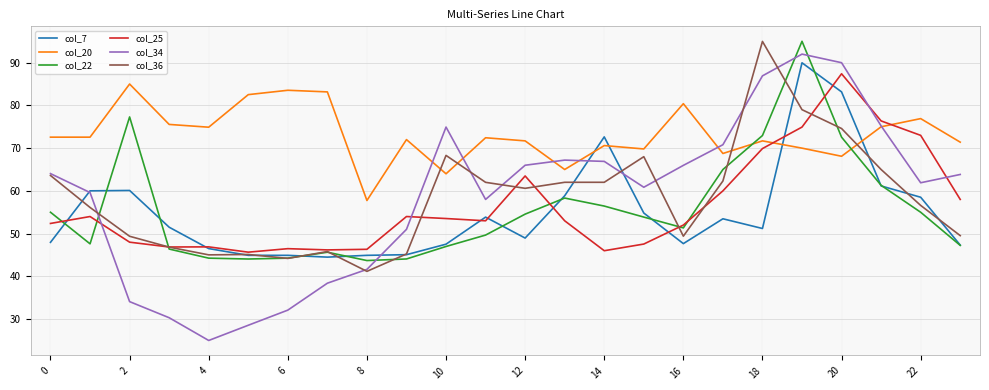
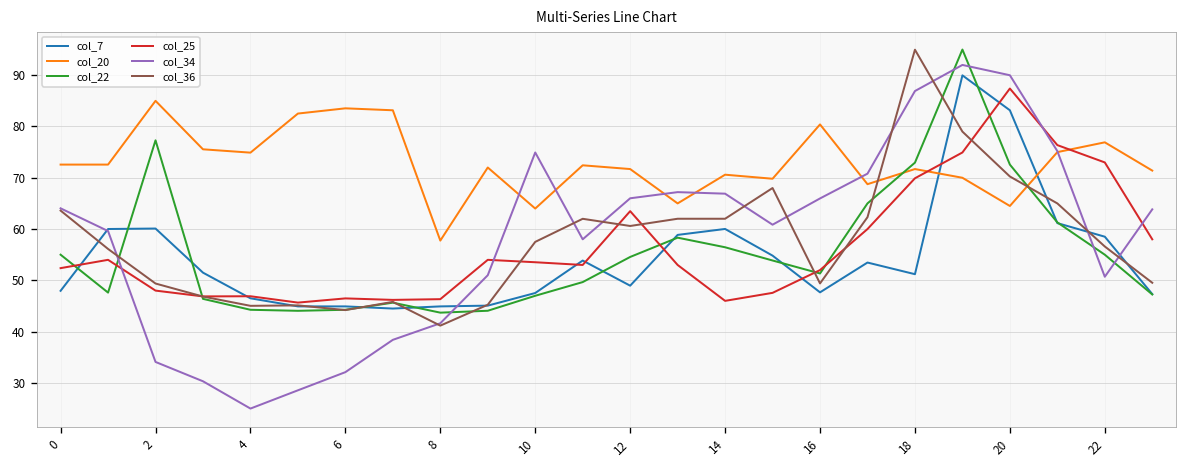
  {
    "col_7": {
      "0": 48,
      "2": 60,
      "6": 45,
      "8": 45,
      "12": 49,
-     "14": 73,
+     "14": 60,
      "16": 48,
      "18": 51,
      "20": 83,
      "22": 59
    },
    "col_20": {
      "0": 73,
      "2": 85,
      "4": 75,
      "6": 84,
      "8": 58,
      "10": 64,
      "12": 72,
      "14": 71,
      "16": 80,
      "18": 72,
-     "20": 68,
+     "20": 65,
      "22": 77
    },
    "col_22": {
      "0": 55,
      "2": 77,
      "4": 44,
      "8": 44,
      "12": 55,
      "14": 56,
      "16": 51,
      "18": 73,
      "20": 73,
      "22": 55
    },
    "col_25": {
      "0": 52,
      "2": 48,
      "6": 46,
      "8": 46,
      "10": 54,
      "12": 63,
      "14": 46,
      "16": 52,
      "18": 70,
      "20": 87,
      "22": 73
    },
    "col_34": {
      "2": 34,
      "4": 25,
      "6": 32,
      "10": 75,
      "12": 66,
      "14": 67,
      "16": 66,
      "18": 87,
      "20": 90,
-     "22": 62
+     "22": 51
    },
    "col_36": {
      "2": 49,
      "4": 45,
-     "10": 68,
+     "10": 58,
      "12": 61,
      "14": 62,
      "16": 49,
      "18": 95,
-     "20": 75,
+     "20": 70,
      "22": 57
    }
  }
